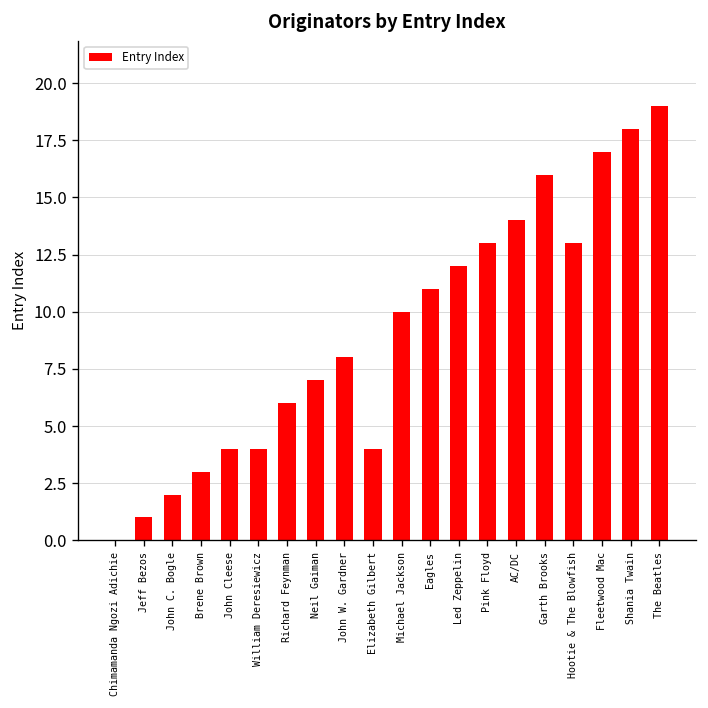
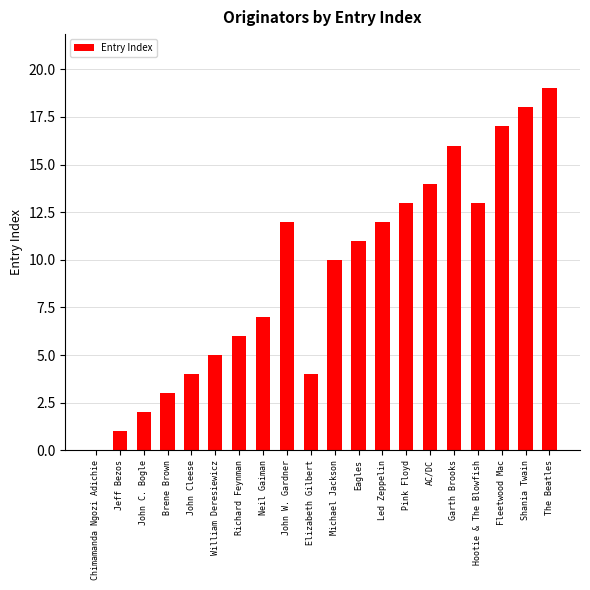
  {
    "Chimamanda Ngozi Adichie": 0,
    "Jeff Bezos": 1,
    "John C. Bogle": 2,
    "Brene Brown": 3,
    "John Cleese": 4,
-   "William Deresiewicz": 4,
+   "William Deresiewicz": 5,
    "Richard Feynman": 6,
    "Neil Gaiman": 7,
-   "John W. Gardner": 8,
+   "John W. Gardner": 12,
    "Elizabeth Gilbert": 4,
    "Michael Jackson": 10,
    "Eagles": 11,
    "Led Zeppelin": 12,
    "Pink Floyd": 13,
    "AC/DC": 14,
    "Garth Brooks": 16,
    "Hootie & The Blowfish": 13,
    "Fleetwood Mac": 17,
    "Shania Twain": 18,
    "The Beatles": 19
  }
